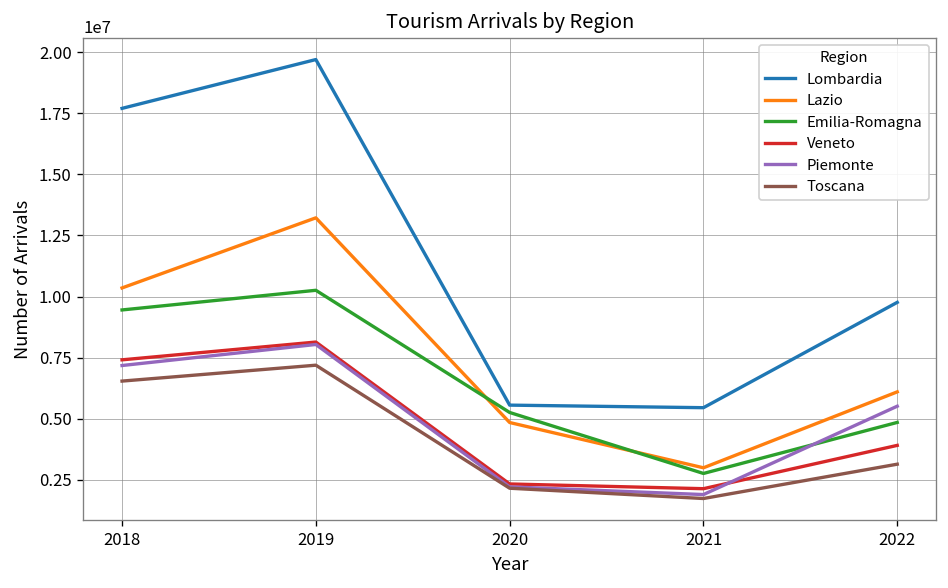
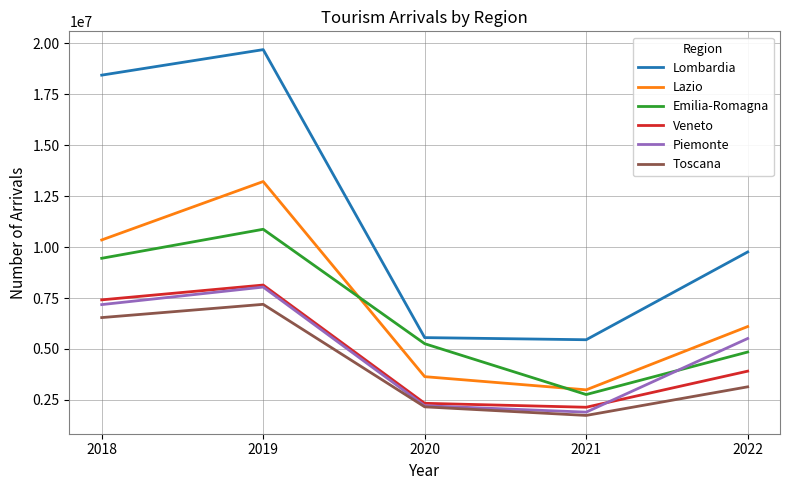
  {
    "Lombardia": {
-     "2018": 17700000,
+     "2018": 18400000,
      "2019": 19700000,
      "2020": 5600000,
      "2021": 5500000,
      "2022": 9800000
    },
    "Lazio": {
      "2018": 10400000,
      "2019": 13200000,
-     "2020": 4800000,
+     "2020": 3600000,
      "2021": 3000000,
      "2022": 6100000
    },
    "Emilia-Romagna": {
      "2018": 9500000,
-     "2019": 10300000,
+     "2019": 10900000,
      "2020": 5300000,
      "2021": 2800000,
      "2022": 4800000
    },
    "Veneto": {
      "2018": 7400000,
      "2021": 2100000,
      "2022": 3900000
    },
    "Piemonte": {
      "2018": 7200000,
      "2021": 1900000,
      "2022": 5500000
    },
    "Toscana": {
      "2018": 6500000,
      "2019": 7200000,
      "2021": 1700000,
      "2022": 3100000
    }
  }
